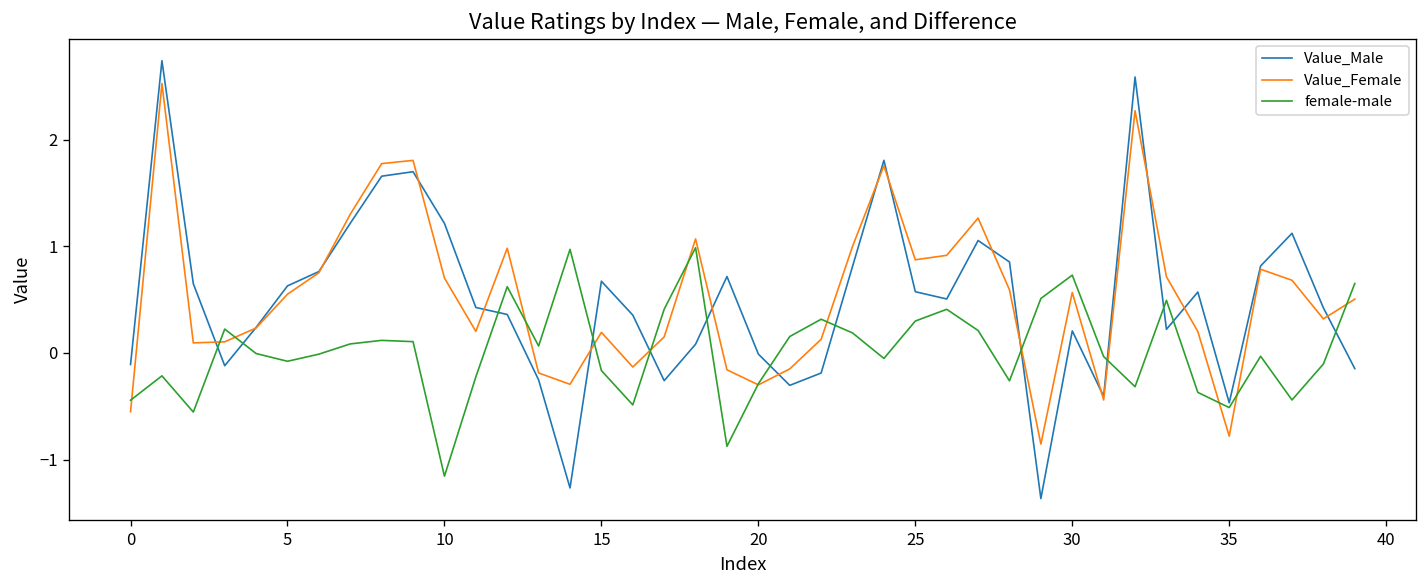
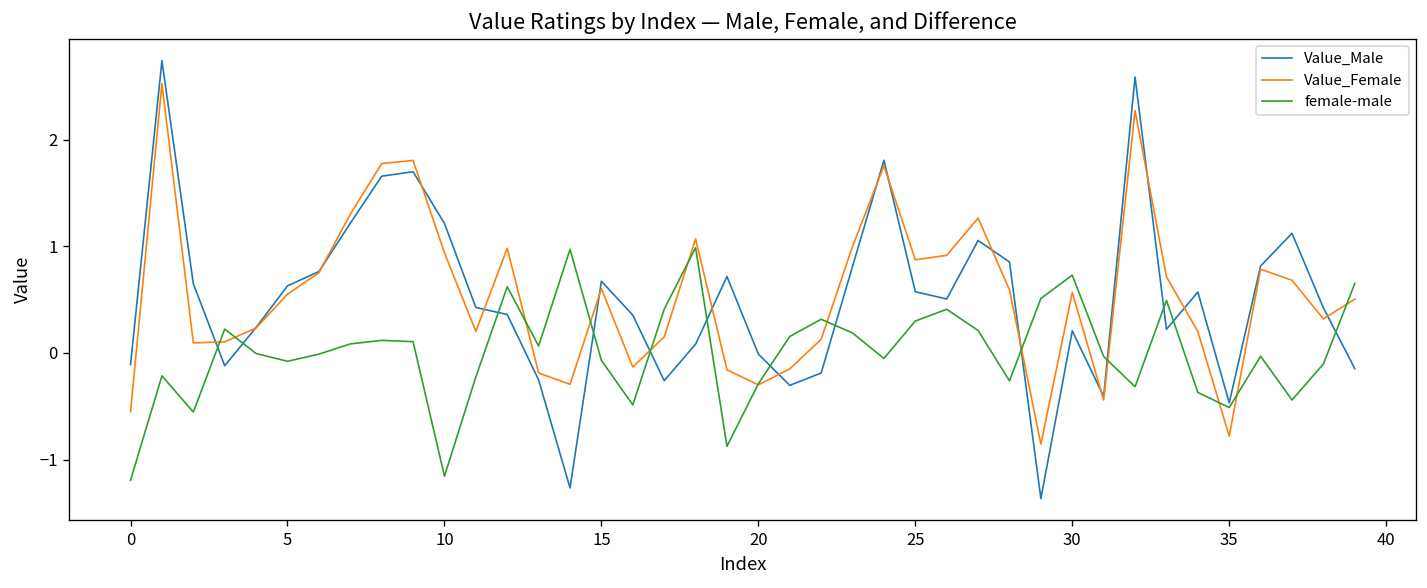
  {
    "Value_Male": {
      "0": -0.1,
      "5": 0.6,
      "10": 1.2,
      "15": 0.7,
      "20": 0.0,
      "25": 0.6,
      "30": 0.2,
      "35": -0.5
    },
    "Value_Female": {
      "0": -0.6,
      "5": 0.6,
-     "10": 0.7,
-     "15": 0.2,
+     "10": 0.9,
+     "15": 0.6,
      "25": 0.9,
      "30": 0.6,
      "35": -0.8
    },
    "female-male": {
-     "0": -0.4,
+     "0": -1.2,
      "5": -0.1,
      "10": -1.2,
-     "15": -0.2,
+     "15": -0.1,
      "25": 0.3,
      "30": 0.7,
      "35": -0.5
    }
  }
